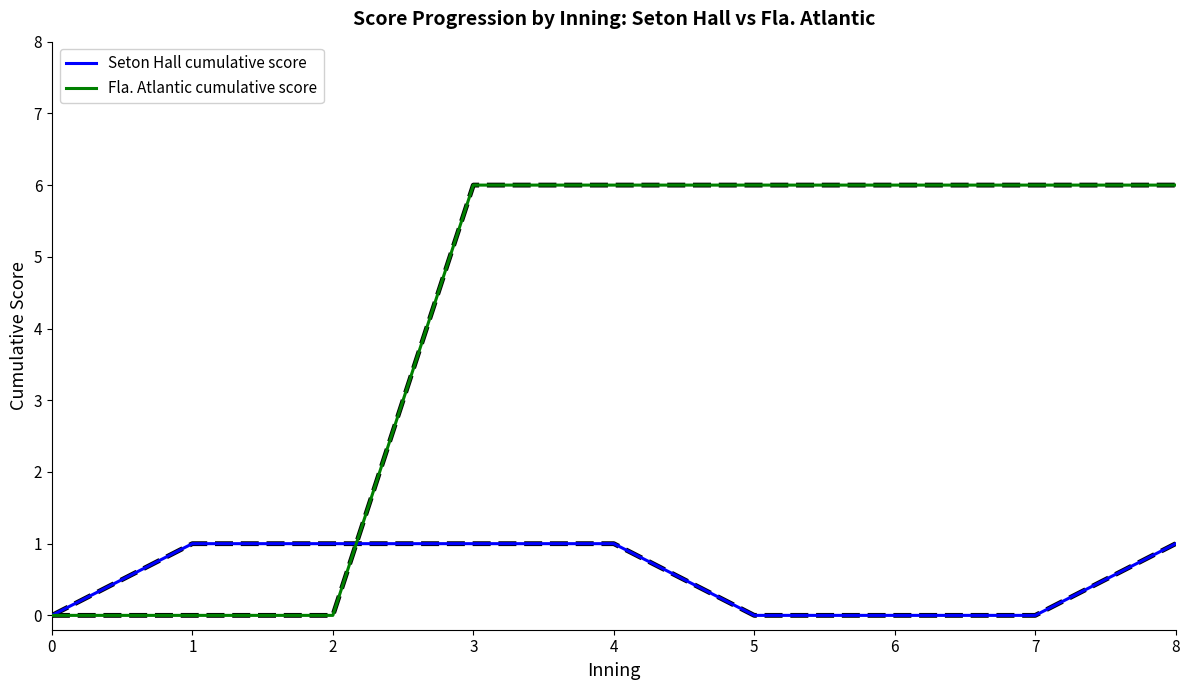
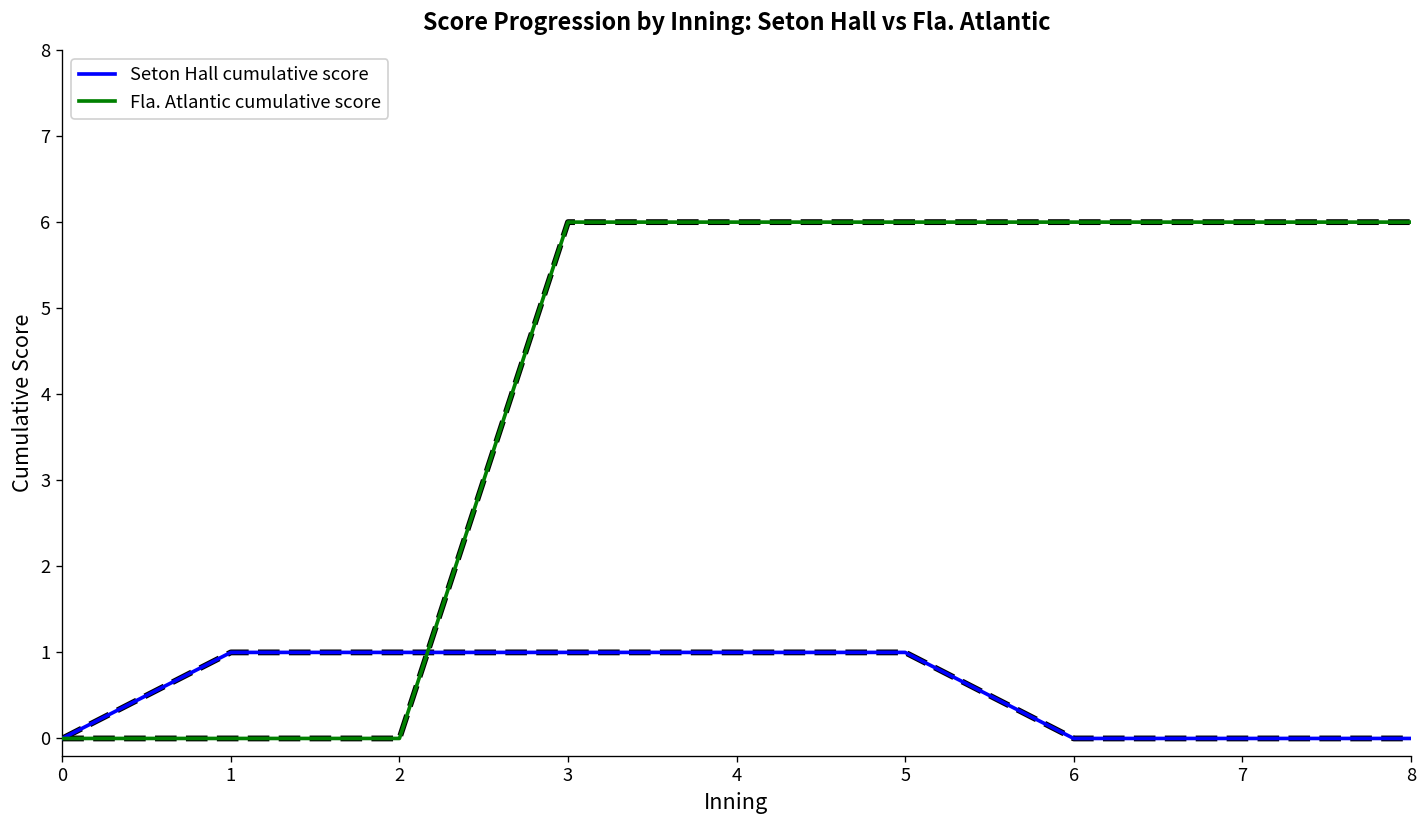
  {
    "Seton Hall cumulative score": {
      "1": 1,
      "2": 1,
      "3": 1,
      "4": 1,
-     "5": 0,
+     "5": 1,
      "6": 0,
      "7": 0,
-     "8": 1
+     "8": 0
    },
    "Fla. Atlantic cumulative score": {
      "1": 0,
      "2": 0,
      "3": 6,
      "4": 6,
      "5": 6,
      "6": 6,
      "7": 6,
      "8": 6
    }
  }
